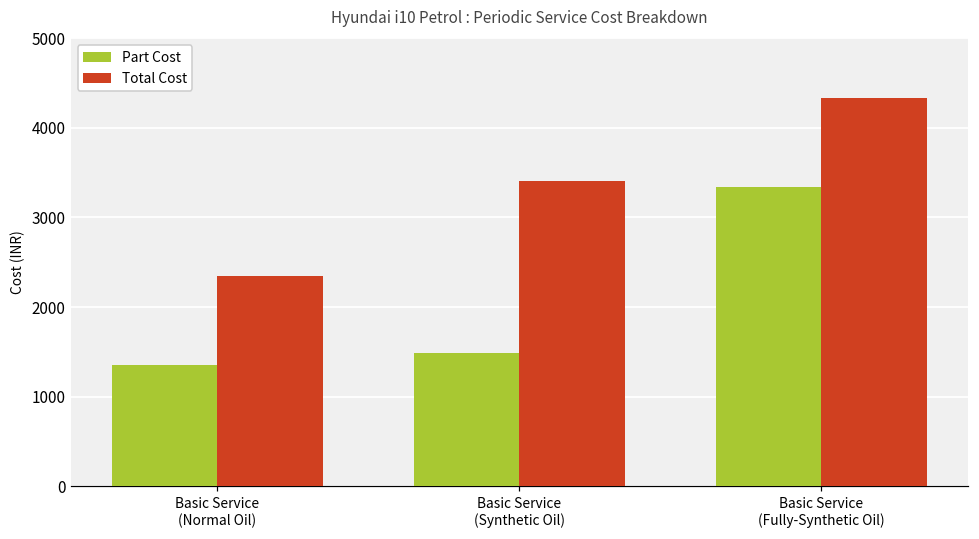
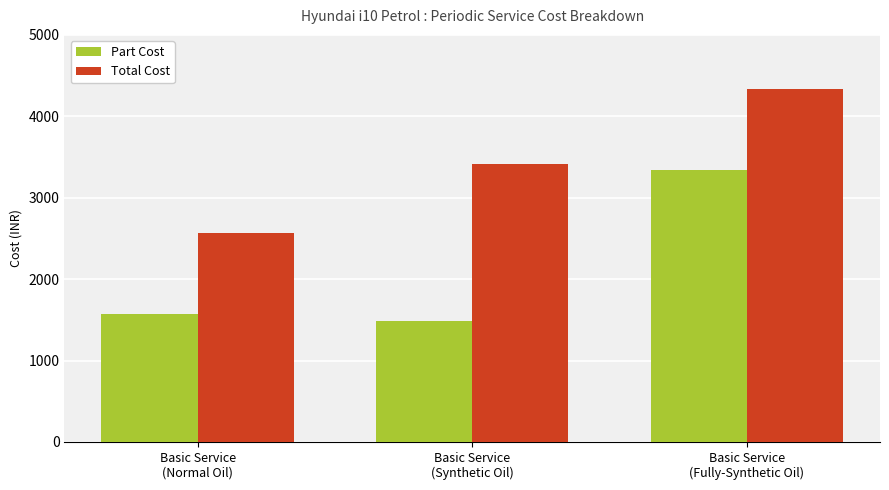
  {
    "Part Cost": {
-     "Basic Service (Normal Oil)": 1400,
+     "Basic Service (Normal Oil)": 1600,
      "Basic Service (Synthetic Oil)": 1500,
      "Basic Service (Fully-Synthetic Oil)": 3300
    },
    "Total Cost": {
-     "Basic Service (Normal Oil)": 2300,
+     "Basic Service (Normal Oil)": 2600,
      "Basic Service (Synthetic Oil)": 3400,
      "Basic Service (Fully-Synthetic Oil)": 4300
    }
  }
